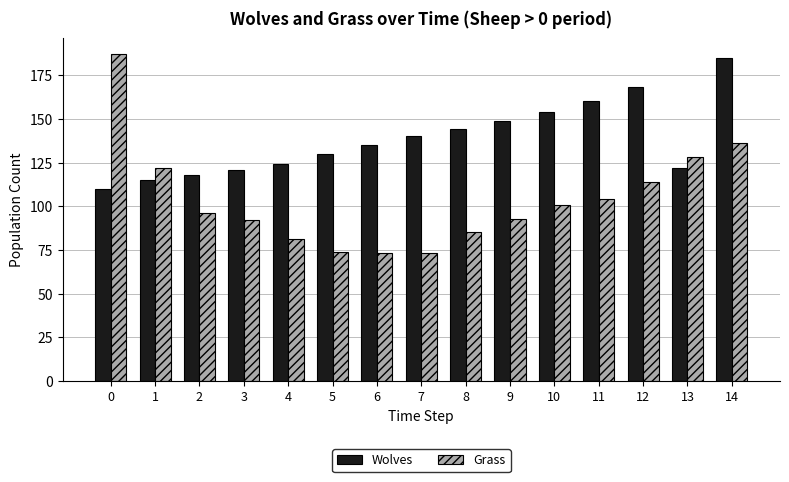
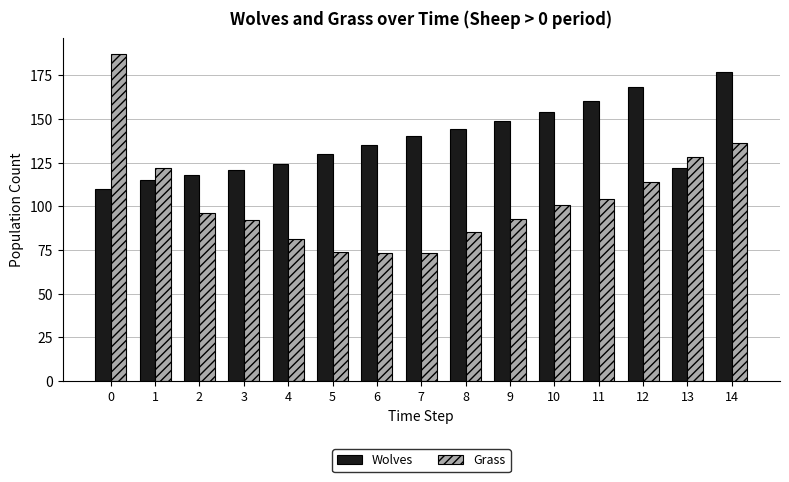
  {
    "Wolves": {
      "0": 110,
      "1": 115,
      "2": 118,
      "3": 121,
      "4": 124,
      "5": 130,
      "6": 135,
      "7": 140,
      "8": 144,
      "9": 149,
      "10": 154,
      "11": 160,
      "12": 168,
      "13": 122,
-     "14": 185
+     "14": 177
    },
    "Grass": {
      "0": 187,
      "1": 122,
      "2": 96,
      "3": 92,
      "4": 81,
      "5": 74,
      "6": 73,
      "7": 73,
      "8": 85,
      "9": 93,
      "10": 101,
      "11": 104,
      "12": 114,
      "13": 128,
      "14": 136
    }
  }
